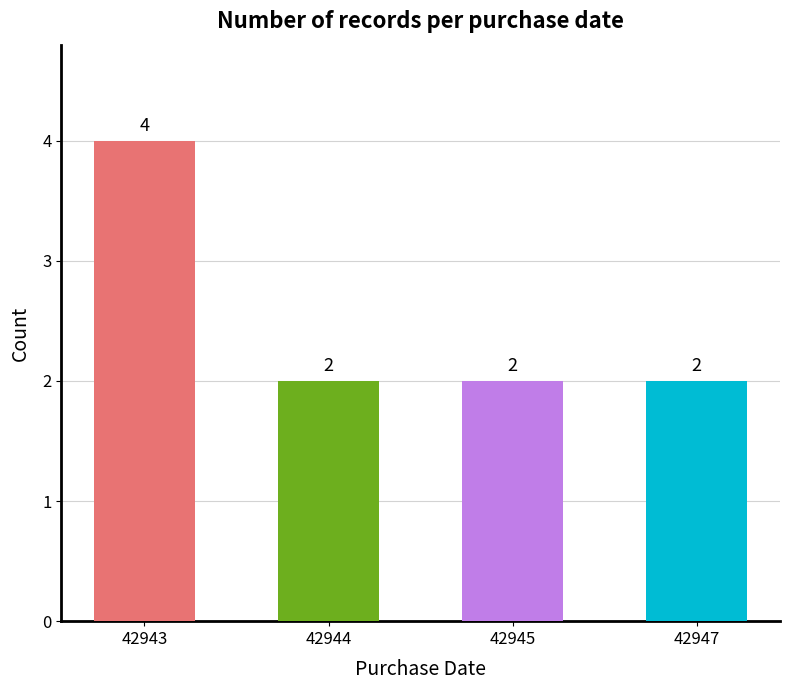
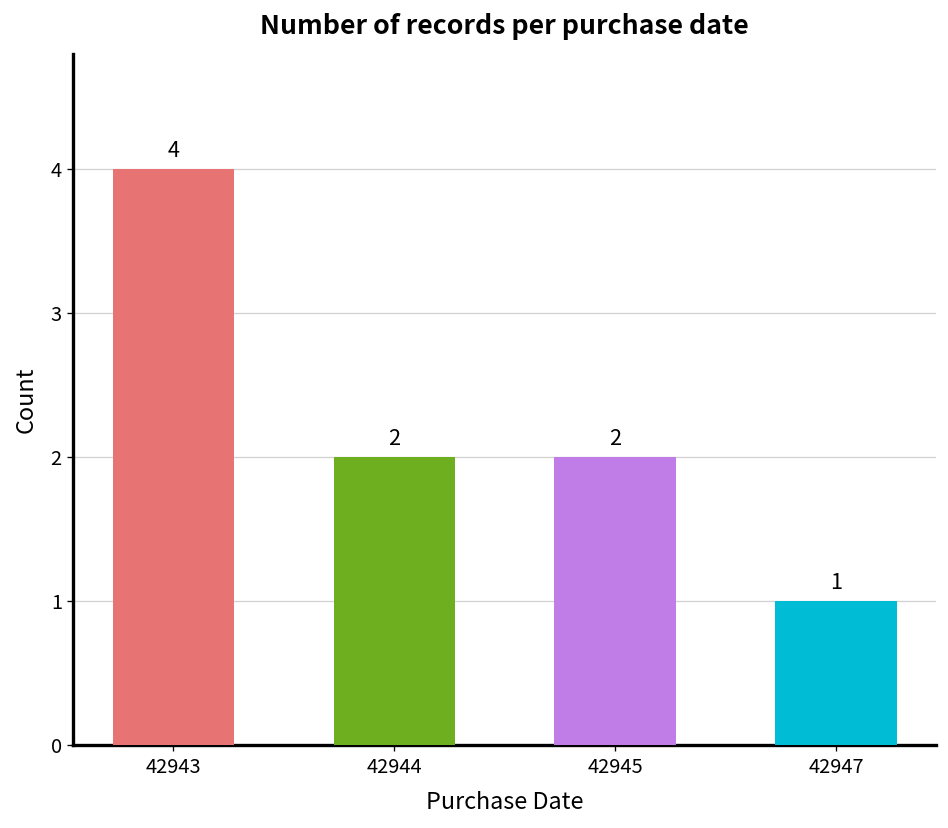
  {
    "42943": 4,
    "42944": 2,
    "42945": 2,
-   "42947": 2
+   "42947": 1
  }
